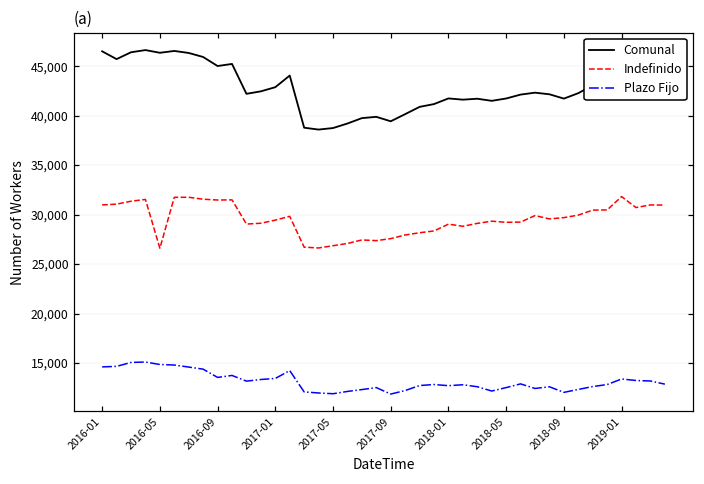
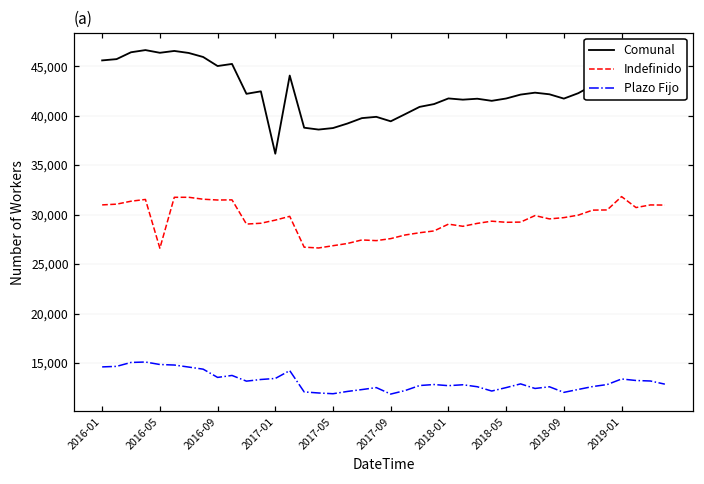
  {
    "Comunal": {
-     "2016-01": "47,000",
+     "2016-01": "46,000",
      "2016-05": "46,000",
      "2016-09": "45,000",
-     "2017-01": "43,000",
+     "2017-01": "36,000",
      "2017-05": "39,000",
      "2017-09": "39,000",
      "2018-01": "42,000",
      "2018-05": "42,000",
      "2018-09": "42,000"
    },
    "Indefinido": {
      "2016-01": "31,000",
      "2016-05": "27,000",
      "2016-09": "31,000",
      "2017-01": "29,000",
      "2017-05": "27,000",
      "2017-09": "28,000",
      "2018-01": "29,000",
      "2018-05": "29,000",
      "2018-09": "30,000",
      "2019-01": "32,000"
    },
    "Plazo Fijo": {
      "2016-01": "15,000",
      "2016-05": "15,000",
      "2016-09": "14,000",
      "2017-01": "13,000",
      "2017-05": "12,000",
      "2017-09": "12,000",
      "2018-01": "13,000",
      "2018-05": "13,000",
      "2018-09": "12,000",
      "2019-01": "13,000"
    }
  }
